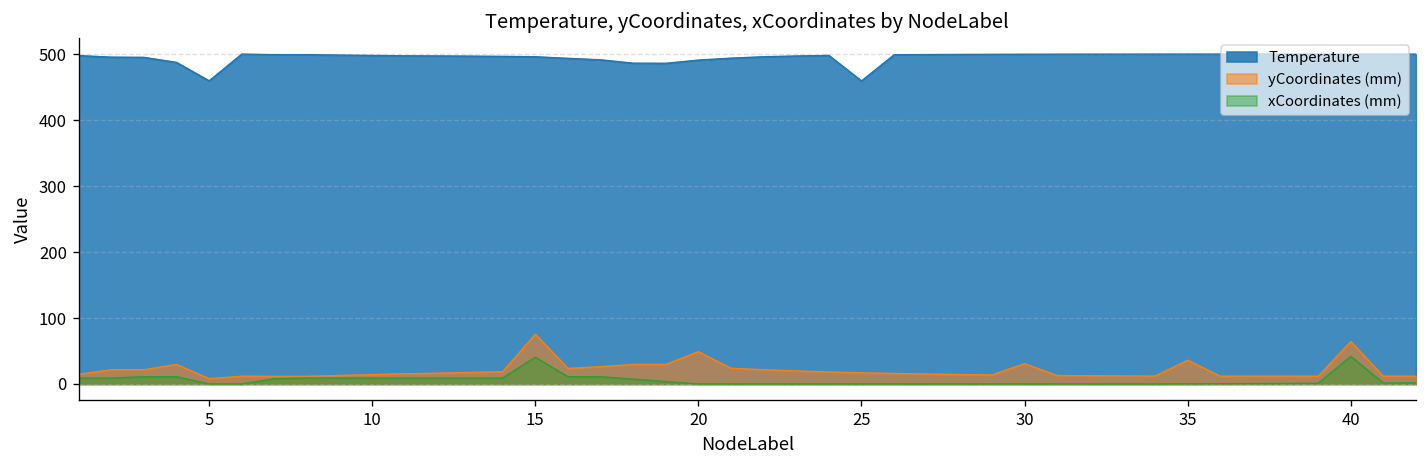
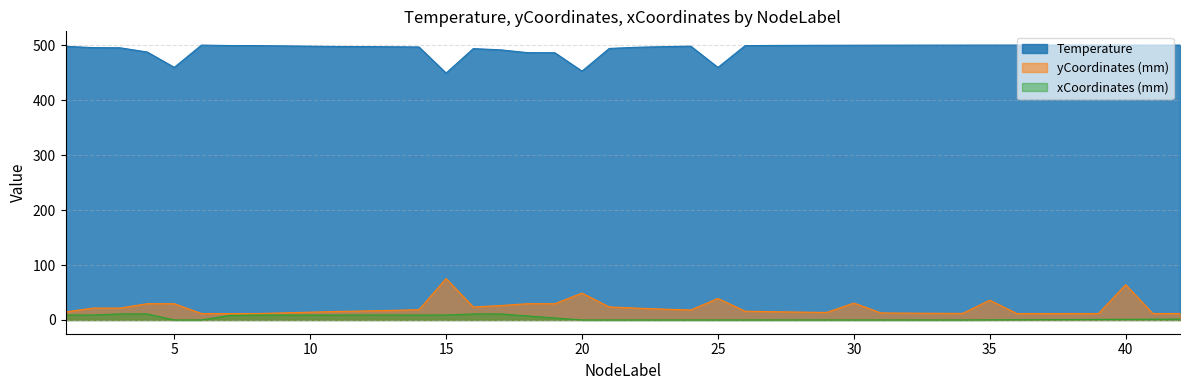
  {
    "Temperature": {
      "5": 460,
-     "15": 500,
-     "20": 490,
+     "15": 450,
+     "20": 450,
      "25": 460,
      "30": 500,
      "35": 500
    },
    "yCoordinates (mm)": {
-     "5": 10,
+     "5": 30,
      "15": 80,
      "20": 50,
-     "25": 20,
+     "25": 40,
      "30": 30,
      "35": 40,
      "40": 60
    },
    "xCoordinates (mm)": {
      "5": 0,
-     "15": 40,
+     "15": 10,
      "20": 0,
      "25": 0,
      "30": 0,
      "35": 0,
-     "40": 40
+     "40": 0
    }
  }
